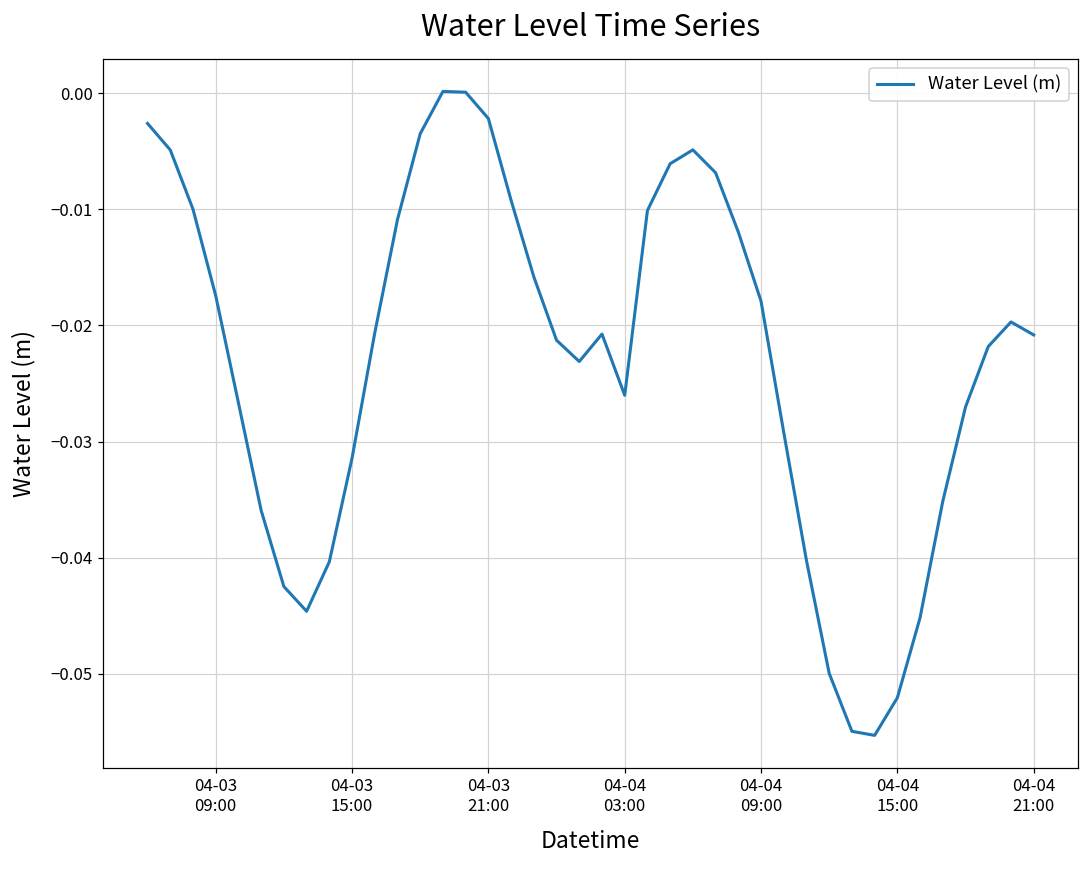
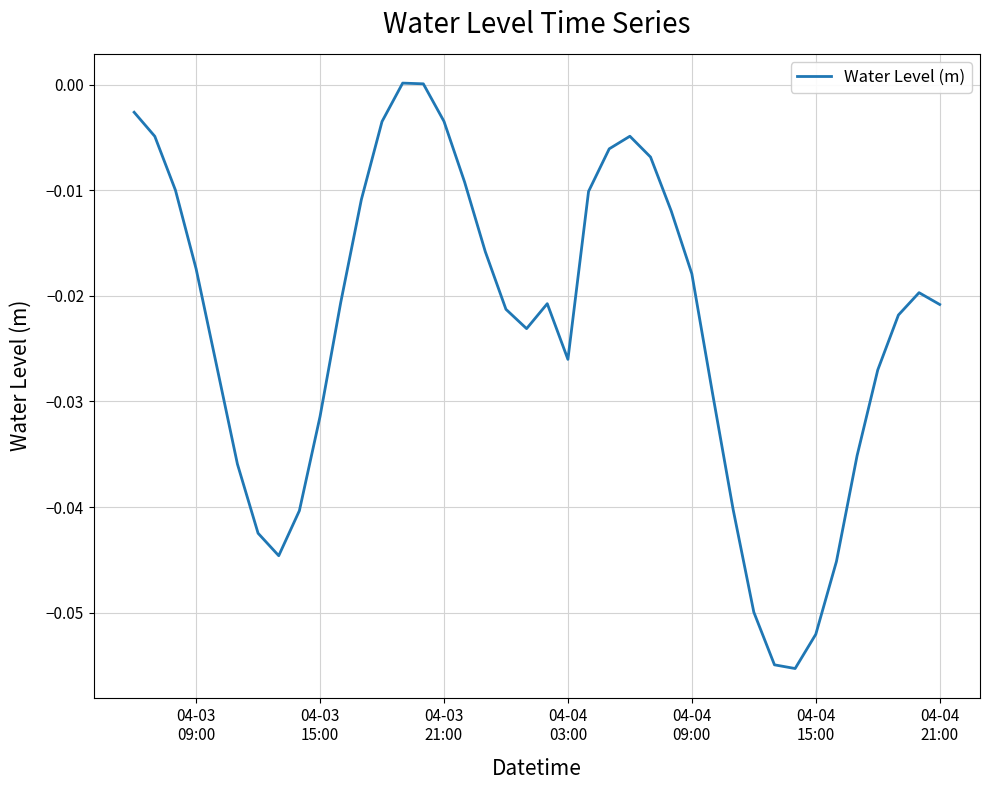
  {
    "04-03 09:00": -0.0174,
    "04-03 15:00": -0.0314,
-   "04-03 21:00": -0.0022,
+   "04-03 21:00": -0.0035,
    "04-04 03:00": -0.0260,
    "04-04 09:00": -0.0179,
    "04-04 15:00": -0.0521,
    "04-04 21:00": -0.0208
  }
